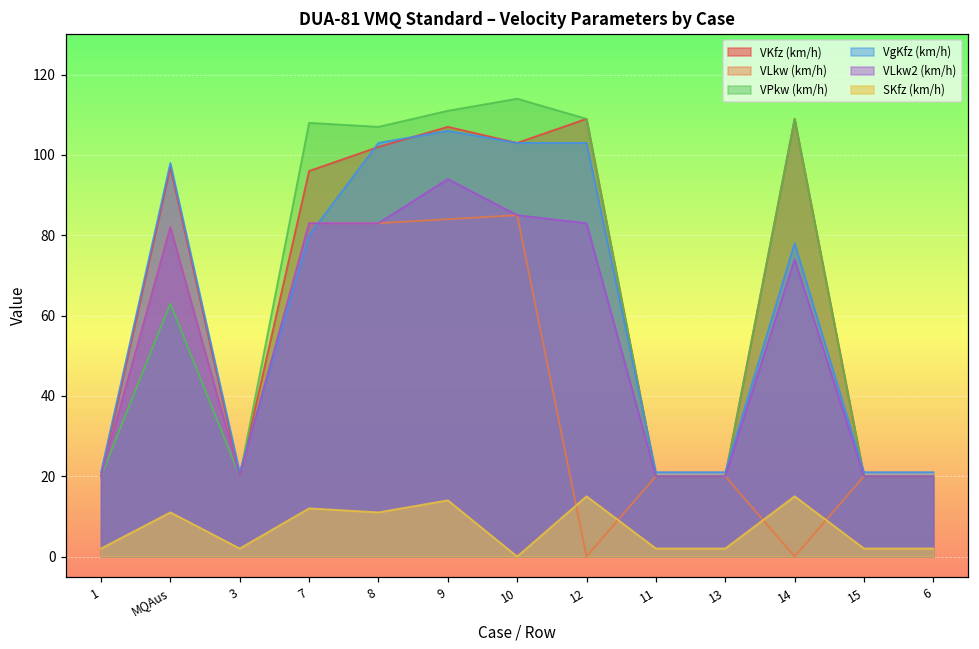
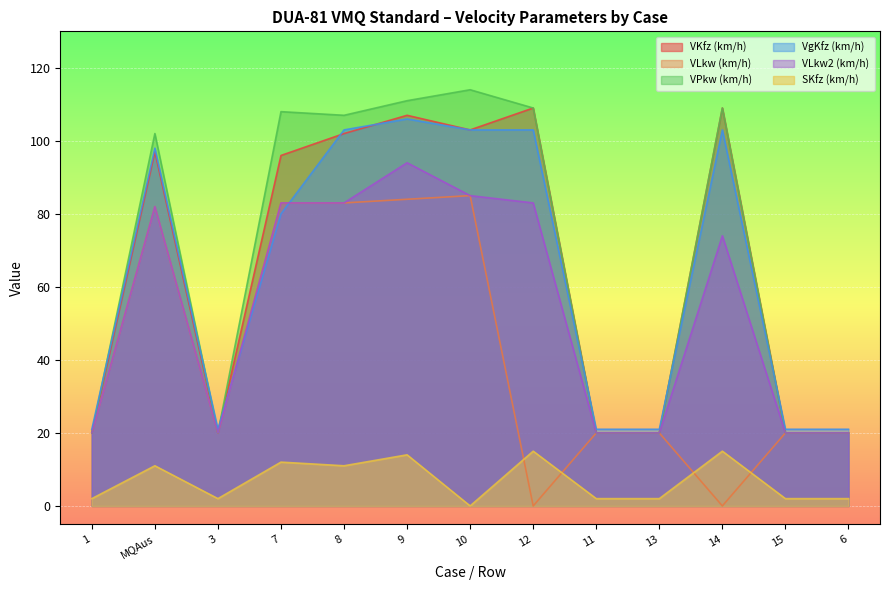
  {
    "VPkw (km/h)": {
-     "MQAus": 63,
+     "MQAus": 102,
      "7": 108,
      "8": 107,
      "9": 111,
      "10": 114
    },
    "VgKfz (km/h)": {
      "1": 21,
      "MQAus": 98,
      "3": 21,
      "7": 80,
      "8": 103,
      "9": 106,
      "12": 103,
      "11": 21,
      "13": 21,
-     "14": 78,
+     "14": 103,
      "15": 21,
      "6": 21
    },
    "VLkw2 (km/h)": {
      "9": 94,
      "12": 83,
      "14": 74
    }
  }
